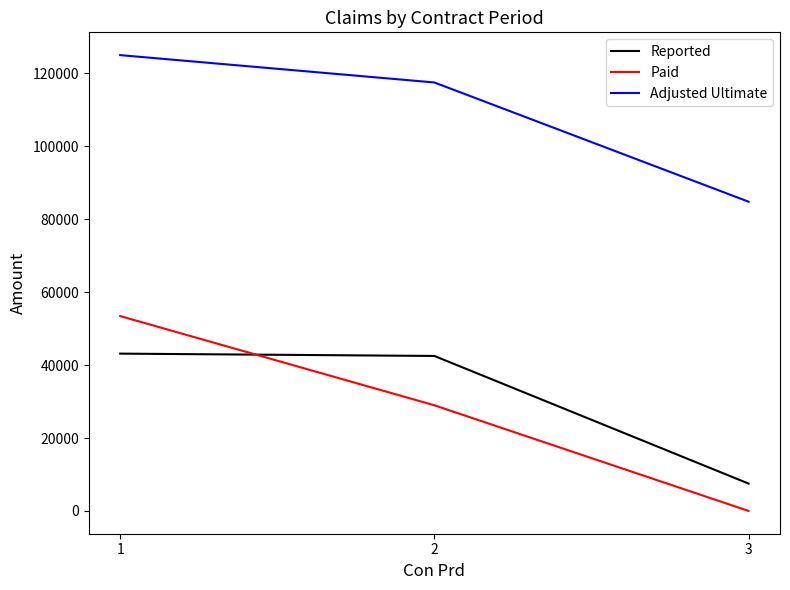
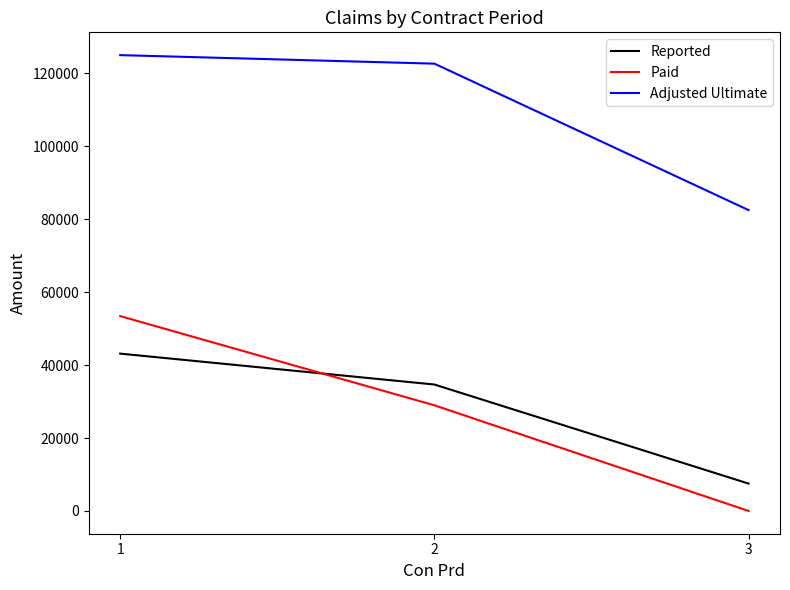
  {
    "Reported": {
      "1": 43000,
-     "2": 43000,
+     "2": 35000,
      "3": 8000
    },
    "Paid": {
      "1": 53000,
      "2": 29000,
      "3": 0
    },
    "Adjusted Ultimate": {
      "1": 125000,
-     "2": 118000,
-     "3": 85000
+     "2": 123000,
+     "3": 83000
    }
  }
